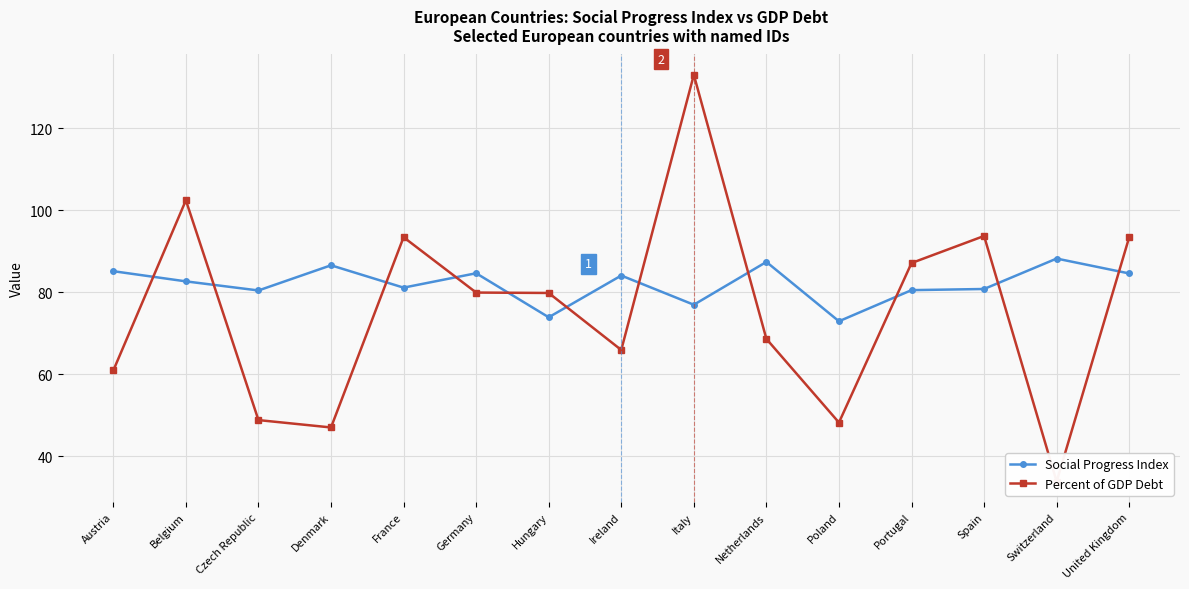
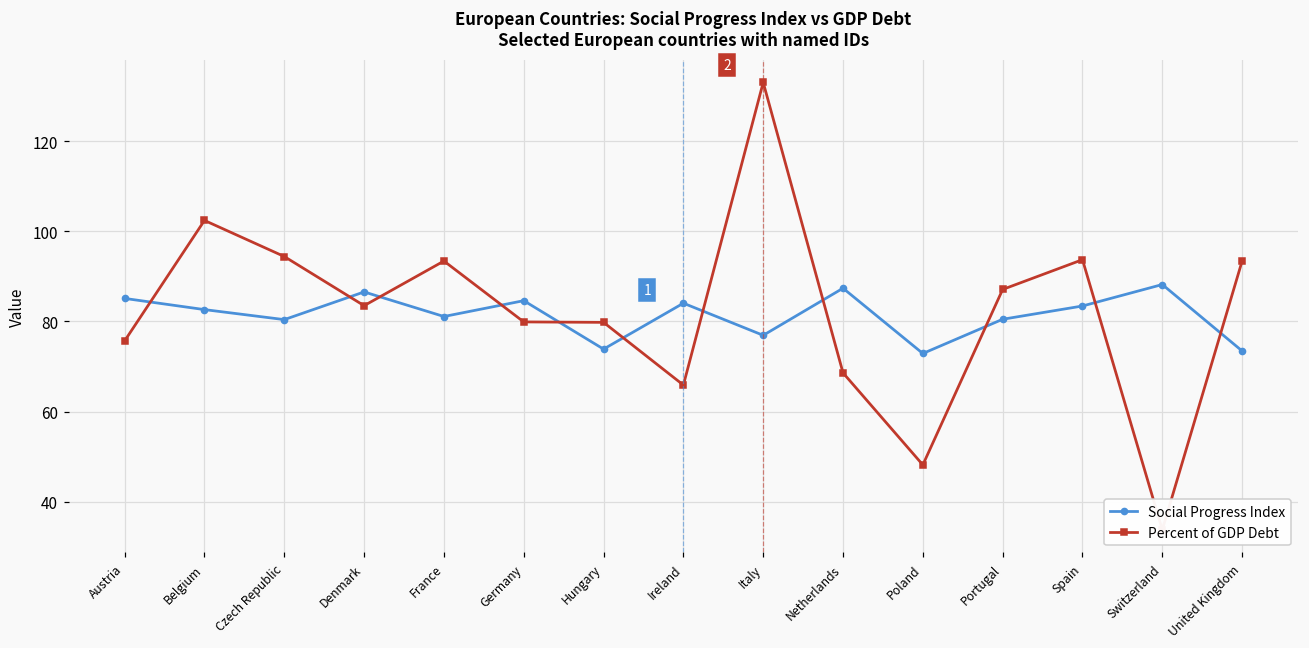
  {
    "Social Progress Index": {
      "Austria": 85,
      "Belgium": 83,
      "Czech Republic": 80,
      "Denmark": 87,
      "France": 81,
      "Germany": 85,
      "Hungary": 74,
      "Ireland": 84,
      "Italy": 77,
      "Netherlands": 87,
      "Poland": 73,
      "Portugal": 80,
-     "Spain": 81,
+     "Spain": 83,
      "Switzerland": 88,
-     "United Kingdom": 85
+     "United Kingdom": 73
    },
    "Percent of GDP Debt": {
-     "Austria": 61,
+     "Austria": 76,
      "Belgium": 102,
-     "Czech Republic": 49,
-     "Denmark": 47,
+     "Czech Republic": 94,
+     "Denmark": 84,
      "France": 93,
      "Germany": 80,
      "Hungary": 80,
      "Ireland": 66,
      "Italy": 133,
      "Netherlands": 69,
      "Poland": 48,
      "Portugal": 87,
      "Spain": 94,
      "United Kingdom": 93
    }
  }
